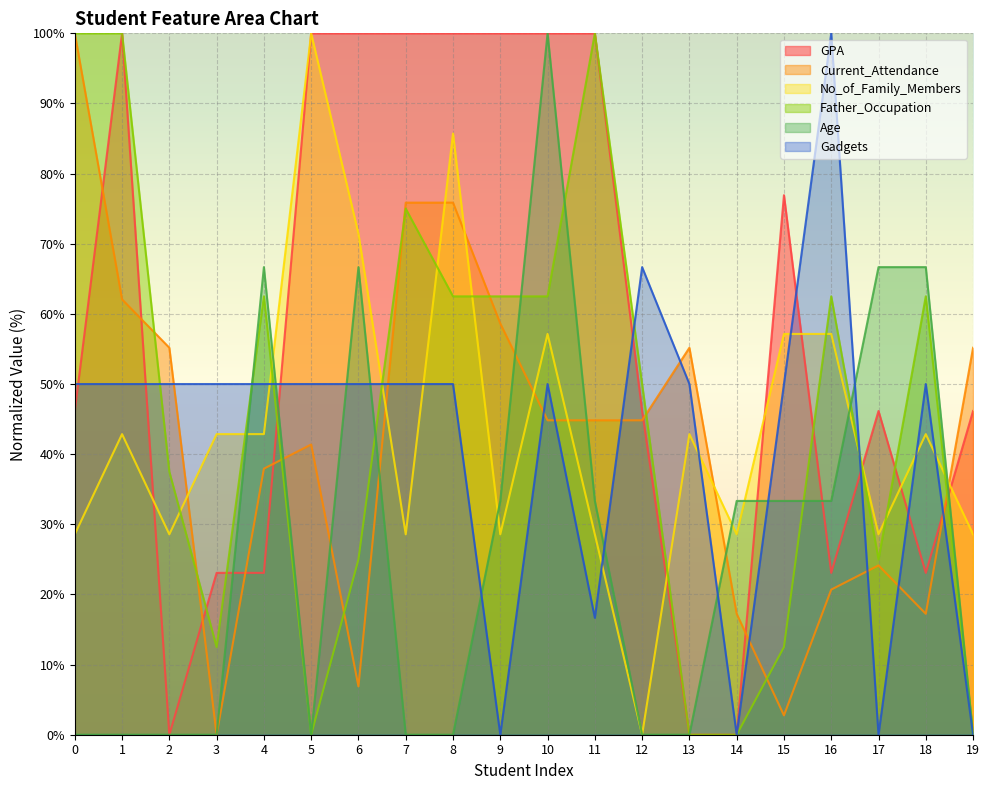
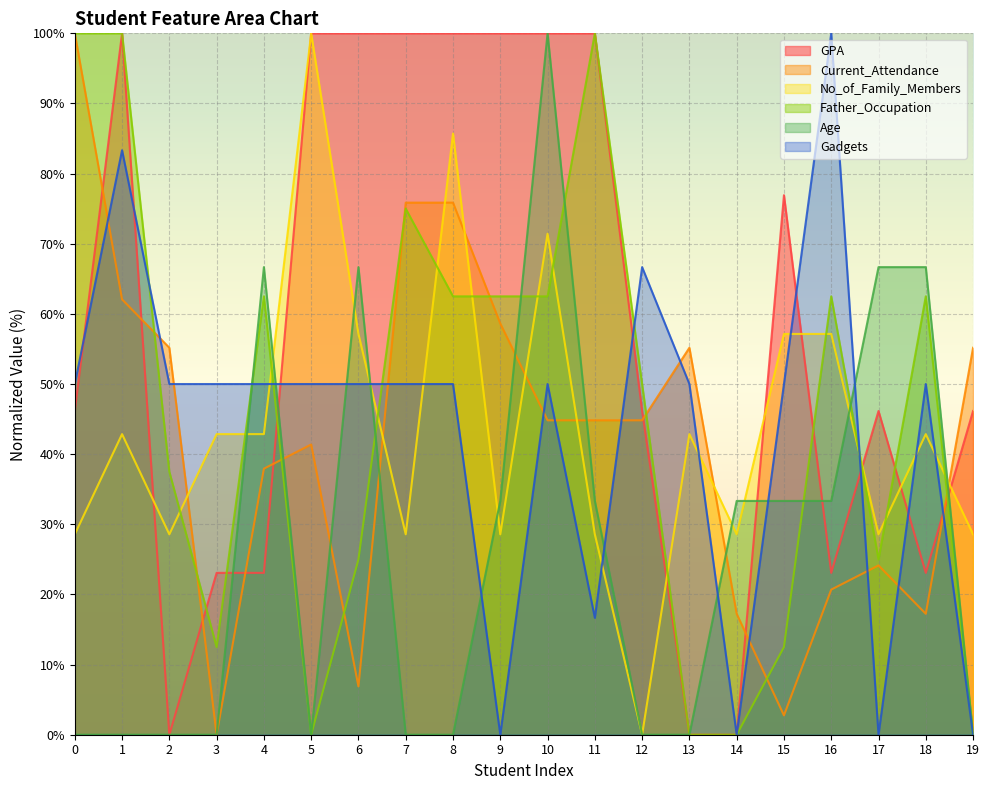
  {
    "GPA": {
      "0": "46%",
      "3": "23%",
      "4": "23%",
      "6": "100%",
      "7": "100%",
      "8": "100%",
      "9": "100%",
      "12": "46%",
      "15": "77%",
      "16": "23%",
      "17": "46%",
      "18": "23%",
      "19": "46%"
    },
    "Current_Attendance": {
      "1": "62%",
      "2": "55%",
      "4": "38%",
      "5": "41%",
      "6": "7%",
      "7": "76%",
      "8": "76%",
      "9": "59%",
      "10": "45%",
      "11": "45%",
      "12": "45%",
      "13": "55%",
      "14": "17%",
      "15": "3%",
      "16": "21%",
      "17": "24%",
      "18": "17%",
      "19": "55%"
    },
    "No_of_Family_Members": {
      "0": "29%",
      "1": "43%",
      "2": "29%",
      "3": "43%",
      "4": "43%",
-     "6": "71%",
+     "6": "57%",
      "7": "29%",
      "8": "86%",
      "9": "29%",
-     "10": "57%",
+     "10": "71%",
      "11": "29%",
      "13": "43%",
      "14": "29%",
      "15": "57%",
      "16": "57%",
      "17": "29%",
      "18": "43%",
      "19": "29%"
    },
    "Father_Occupation": {
      "2": "38%",
      "3": "13%",
      "4": "63%",
      "6": "25%",
      "7": "75%",
      "8": "63%",
      "9": "63%",
      "10": "63%",
      "12": "50%",
      "15": "13%",
      "16": "63%",
      "17": "25%",
      "18": "63%"
    },
    "Age": {
      "0": "0%",
      "1": "0%",
      "4": "67%",
      "6": "67%",
      "7": "0%",
      "8": "0%",
      "9": "33%",
      "11": "33%",
      "14": "33%",
      "15": "33%",
      "16": "33%",
      "17": "67%",
      "18": "67%"
    },
    "Gadgets": {
      "0": "50%",
-     "1": "50%",
+     "1": "83%",
      "2": "50%",
      "3": "50%",
      "4": "50%",
      "5": "50%",
      "6": "50%",
      "7": "50%",
      "8": "50%",
      "9": "0%",
      "10": "50%",
      "11": "17%",
      "12": "67%",
      "13": "50%",
      "15": "50%",
      "16": "100%",
      "17": "0%",
      "18": "50%"
    }
  }
